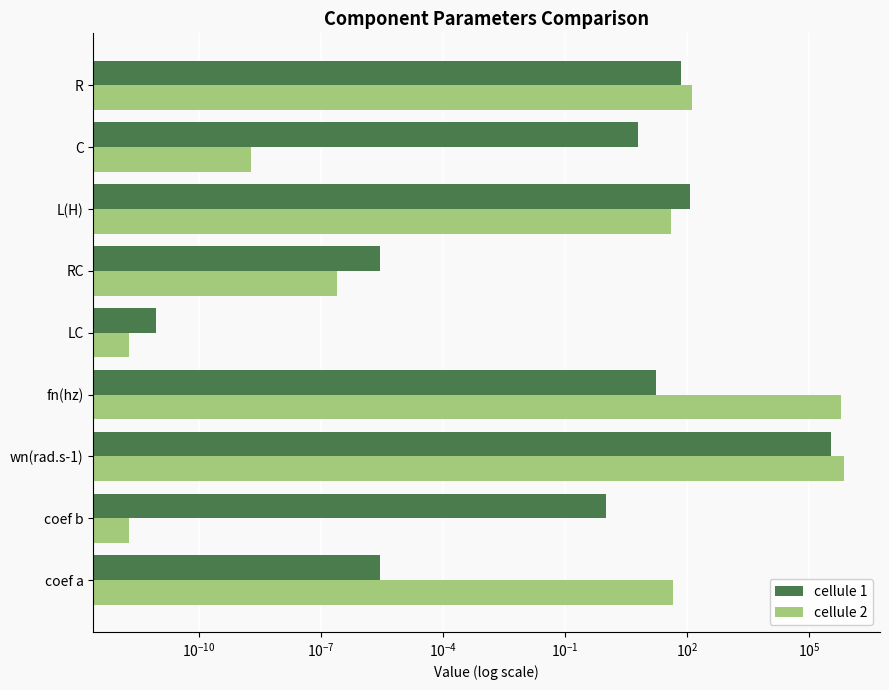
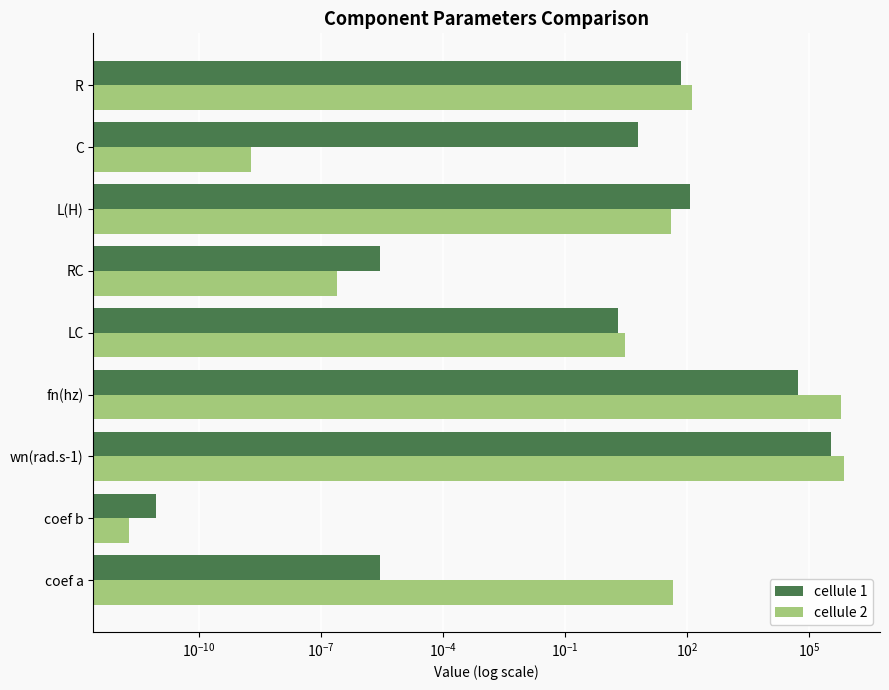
  {
    "cellule 1": {
      "R": 70,
      "C": 6,
      "L(H)": 120,
      "RC": 0.000003,
-     "LC": 0,
-     "fn(hz)": 17,
+     "LC": 2,
+     "fn(hz)": 50000,
      "wn(rad.s-1)": 300000,
-     "coef b": 1,
+     "coef b": 0,
      "coef a": 0.000003
    },
    "cellule 2": {
      "R": 130,
      "C": 0.000000002,
      "L(H)": 40,
      "RC": 0.0000003,
-     "LC": 0,
+     "LC": 3,
      "fn(hz)": 600000,
      "wn(rad.s-1)": 700000,
      "coef b": 0.000000000002,
      "coef a": 40
    }
  }
